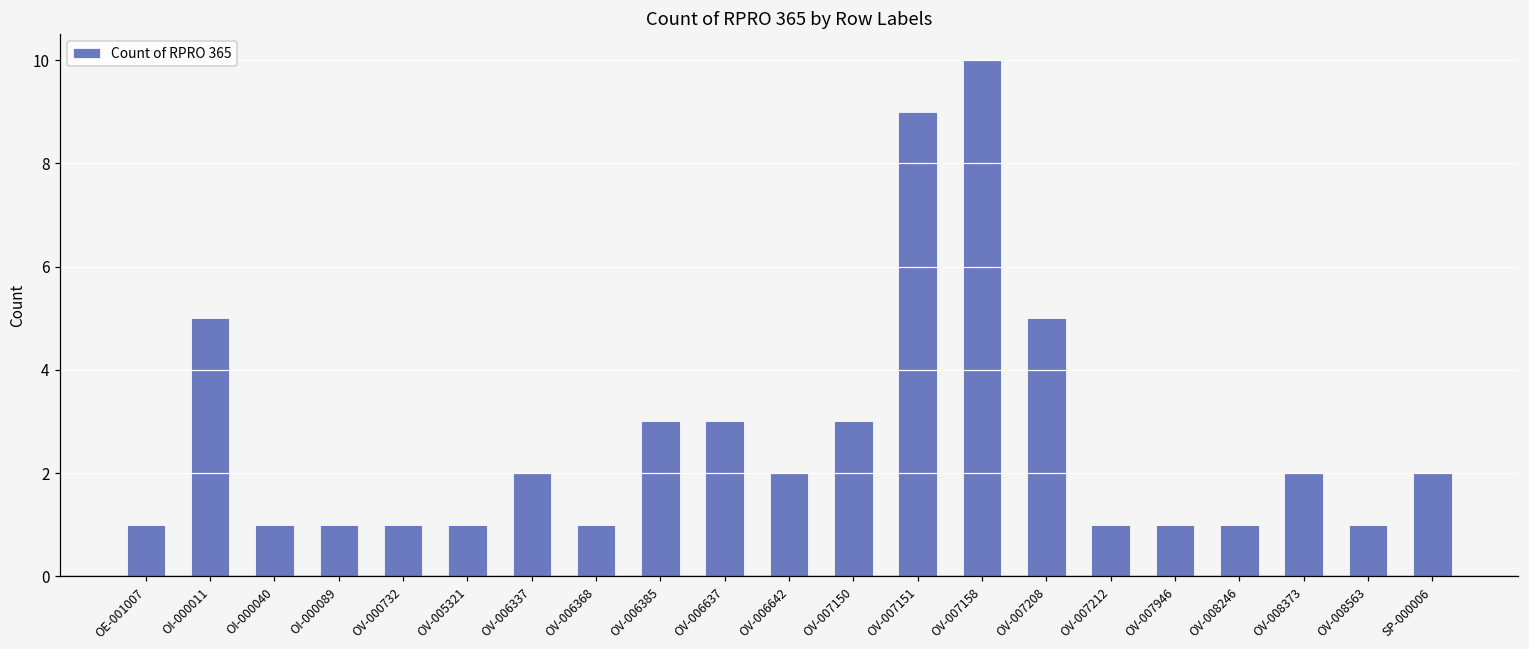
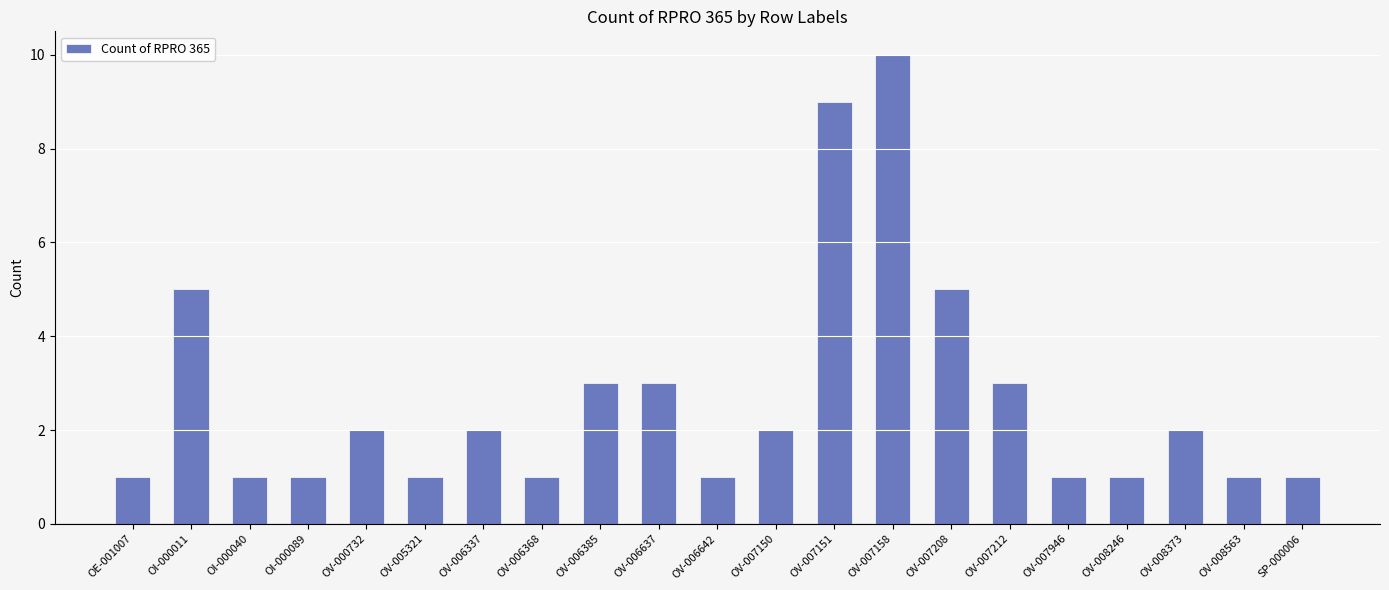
  {
    "OE-001007": 1,
    "OI-000011": 5,
    "OI-000040": 1,
    "OI-000089": 1,
-   "OV-000732": 1,
+   "OV-000732": 2,
    "OV-005321": 1,
    "OV-006337": 2,
    "OV-006368": 1,
    "OV-006385": 3,
    "OV-006637": 3,
-   "OV-006642": 2,
-   "OV-007150": 3,
+   "OV-006642": 1,
+   "OV-007150": 2,
    "OV-007151": 9,
    "OV-007158": 10,
    "OV-007208": 5,
-   "OV-007212": 1,
+   "OV-007212": 3,
    "OV-007946": 1,
    "OV-008246": 1,
    "OV-008373": 2,
    "OV-008563": 1,
-   "SP-000006": 2
+   "SP-000006": 1
  }
